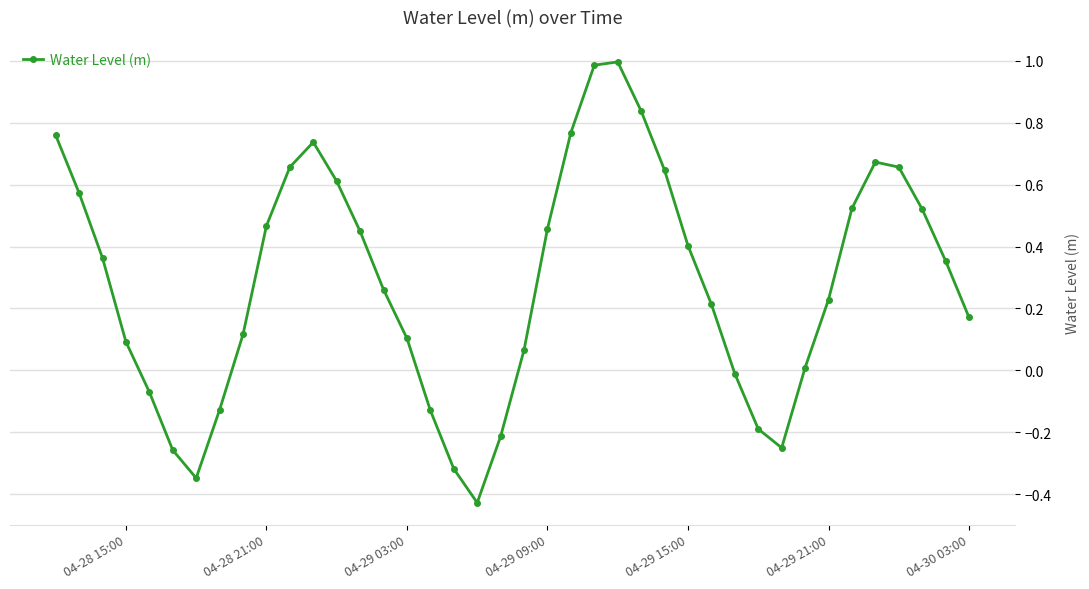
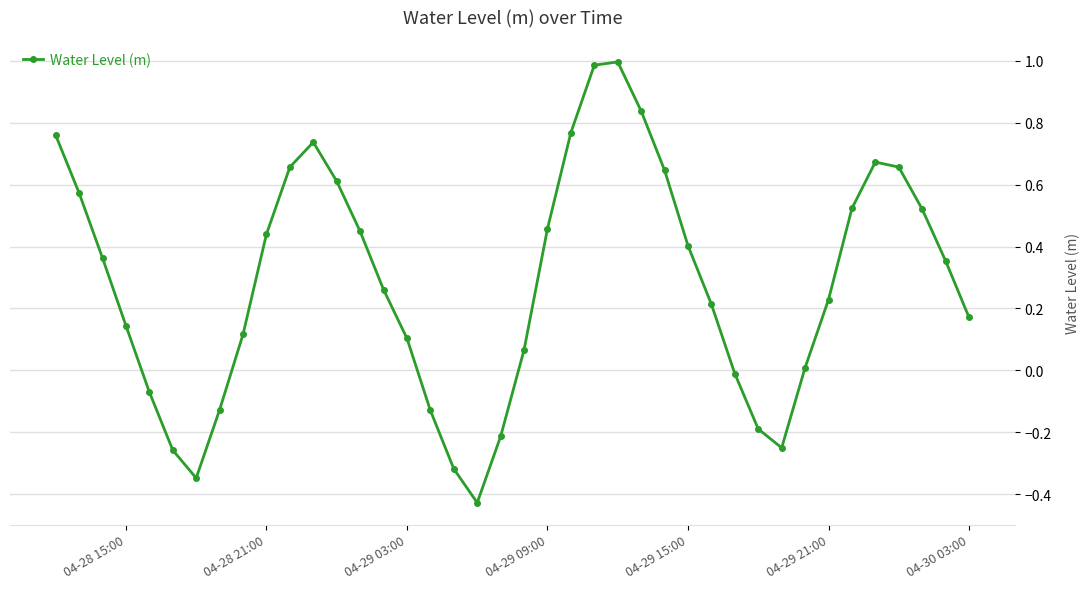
  {
-   "04-28 15:00": 0.09,
-   "04-28 21:00": 0.47,
+   "04-28 15:00": 0.14,
+   "04-28 21:00": 0.44,
    "04-29 03:00": 0.10,
    "04-29 09:00": 0.46,
    "04-29 15:00": 0.40,
    "04-29 21:00": 0.23,
    "04-30 03:00": 0.17
  }
